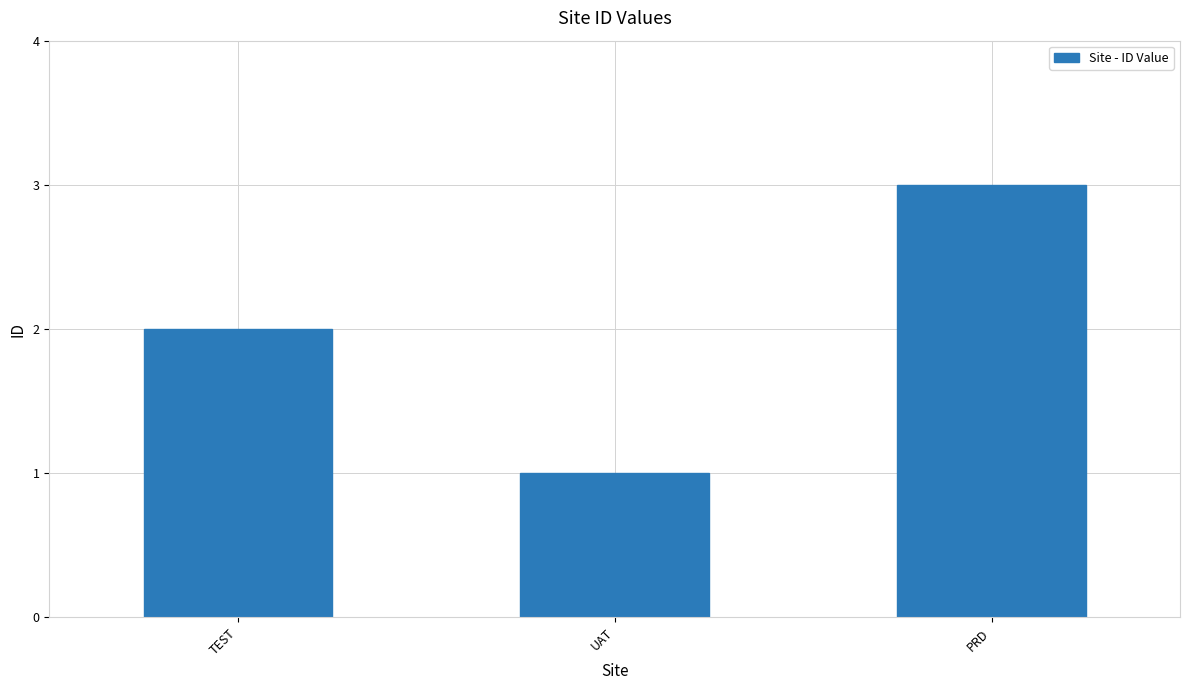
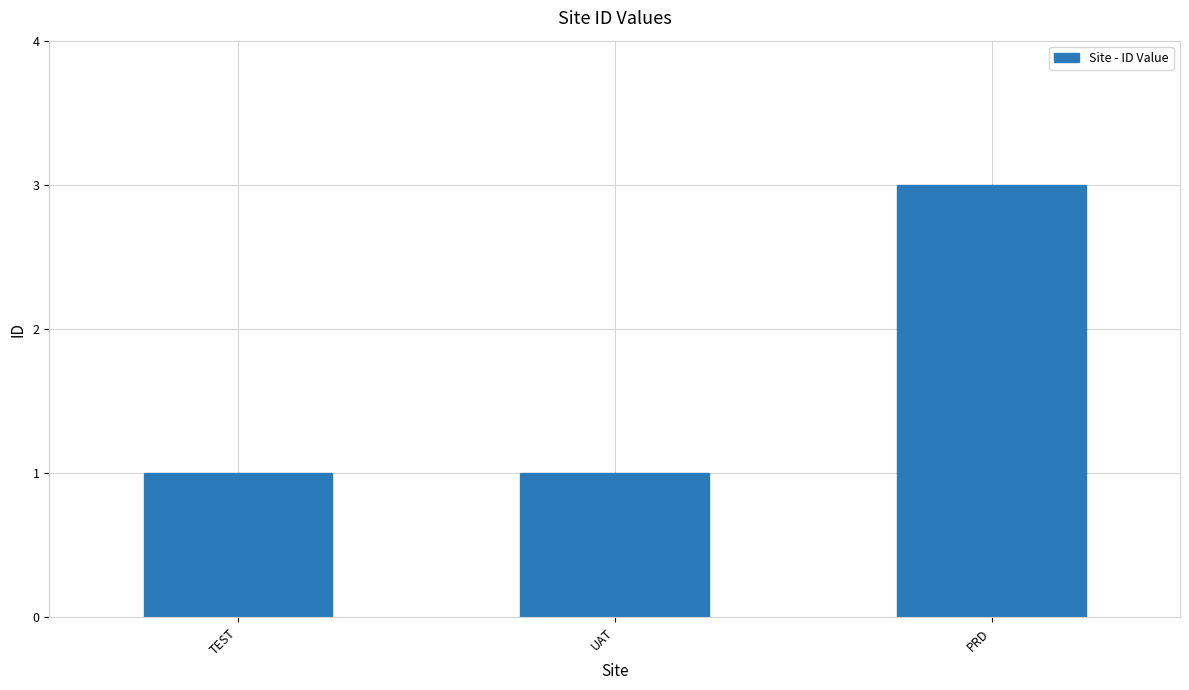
  {
-   "TEST": 2,
+   "TEST": 1,
    "UAT": 1,
    "PRD": 3
  }
